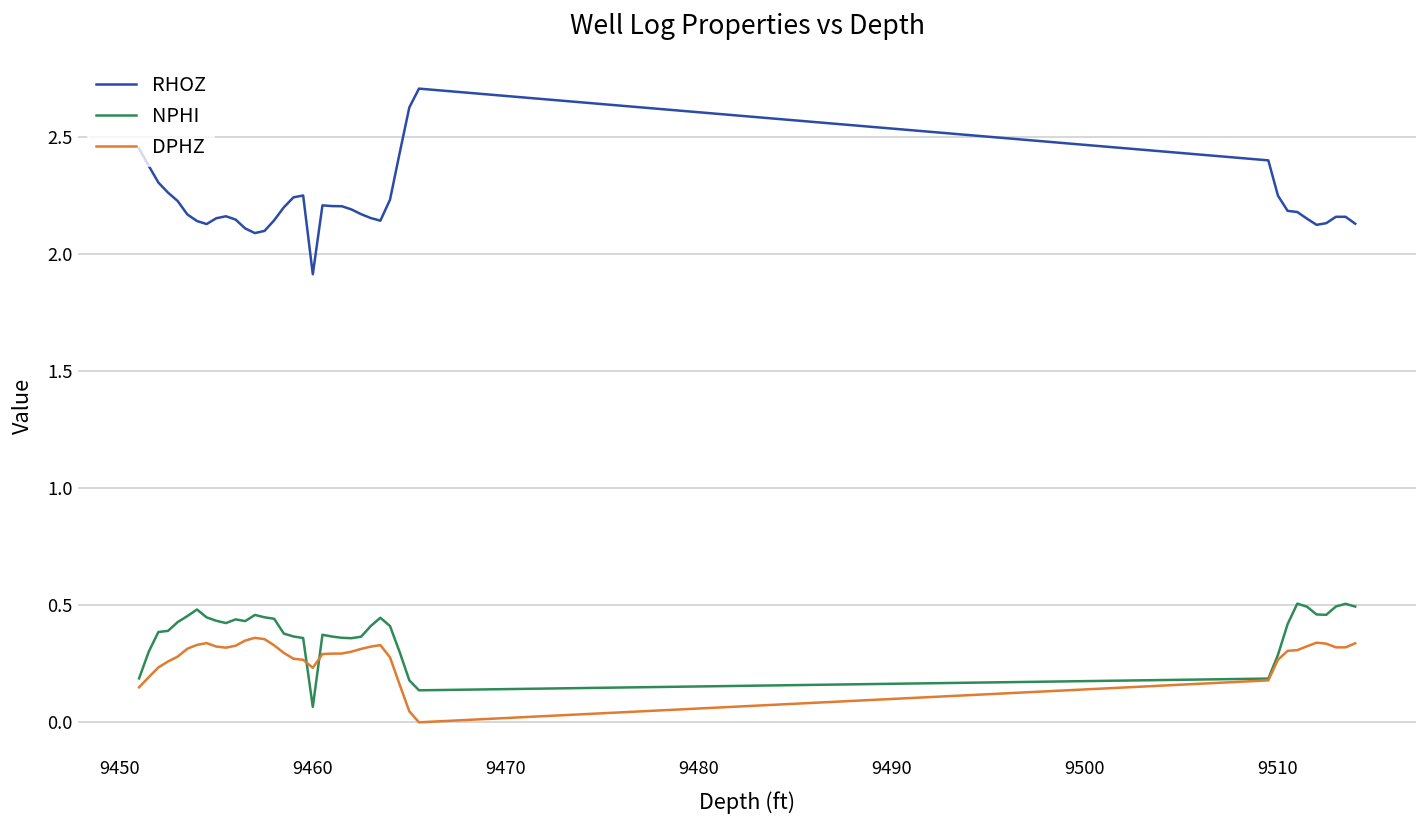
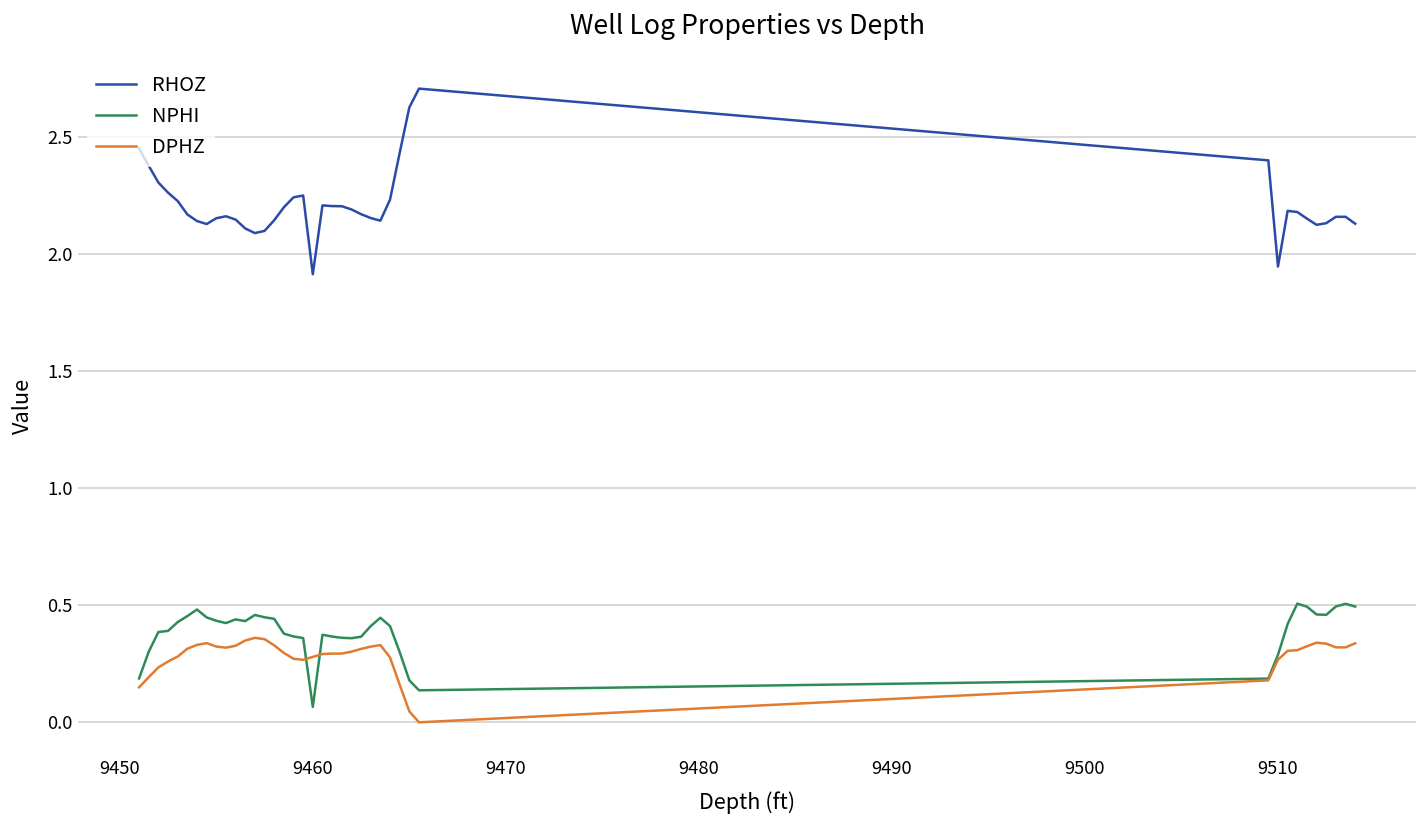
  {
    "RHOZ": {
      "9460": 1.92,
-     "9510": 2.25
+     "9510": 1.95
    },
    "NPHI": {
      "9460": 0.07,
      "9510": 0.29
    },
    "DPHZ": {
-     "9460": 0.23,
+     "9460": 0.28,
      "9510": 0.27
    }
  }
